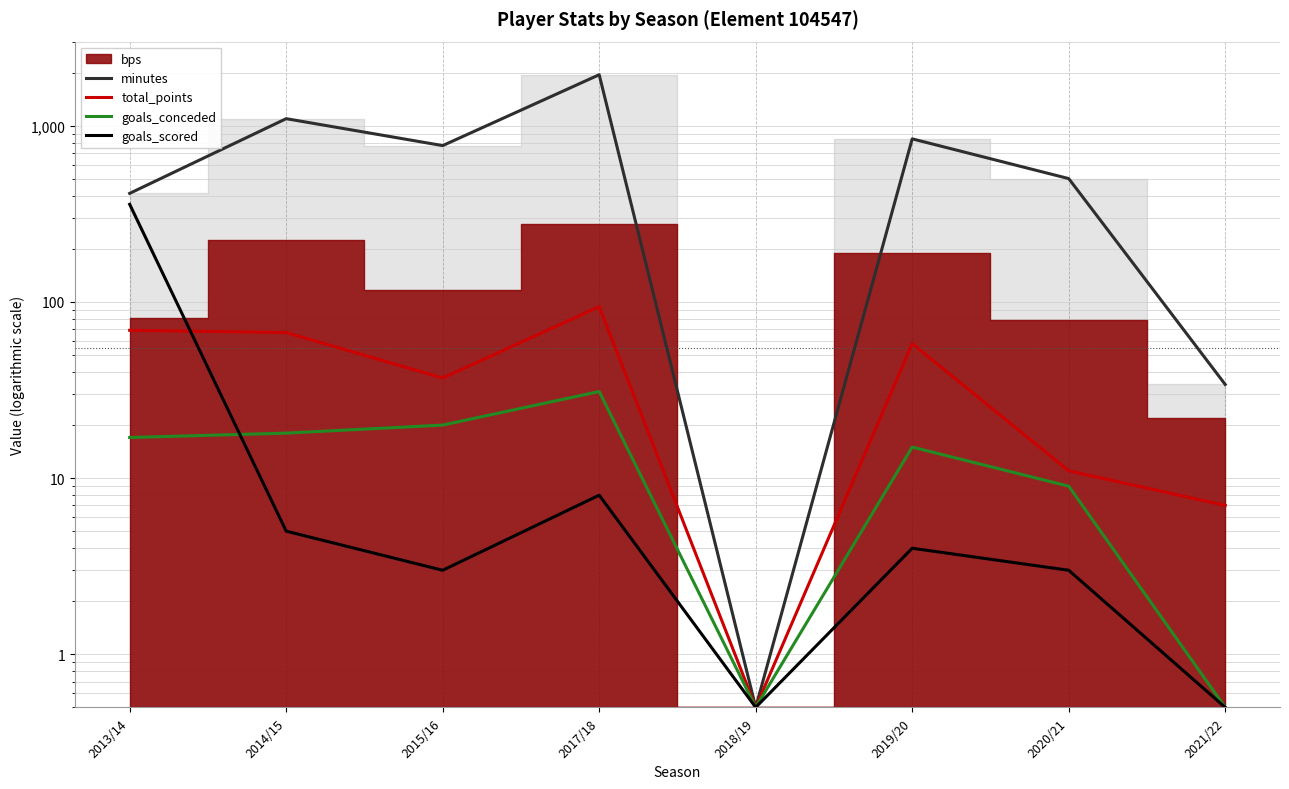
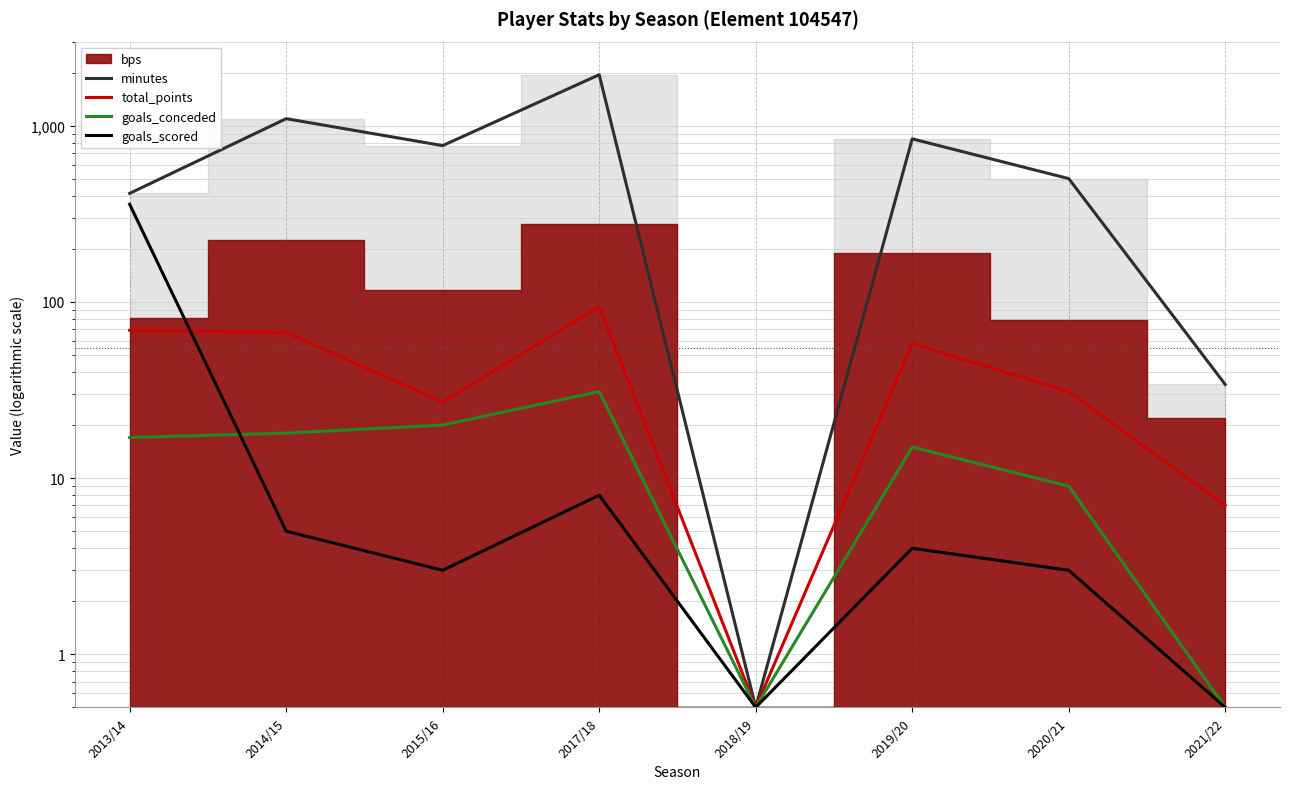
  {
    "minutes": {
      "2014/15": "1,100",
      "2015/16": "800",
      "2017/18": "1,900",
      "2019/20": "800",
      "2020/21": "500"
    },
    "total_points": {
      "2013/14": "69",
      "2014/15": "67",
-     "2015/16": "37",
+     "2015/16": "27",
      "2017/18": "90",
      "2019/20": "58",
-     "2020/21": "11",
+     "2020/21": "31",
      "2021/22": "7"
    },
    "goals_conceded": {
      "2013/14": "17",
      "2014/15": "18",
      "2015/16": "20",
      "2017/18": "31",
      "2019/20": "15",
      "2020/21": "9"
    },
    "goals_scored": {
      "2013/14": "360",
      "2014/15": "5",
      "2015/16": "3",
      "2017/18": "8",
      "2019/20": "4",
      "2020/21": "3"
    }
  }
